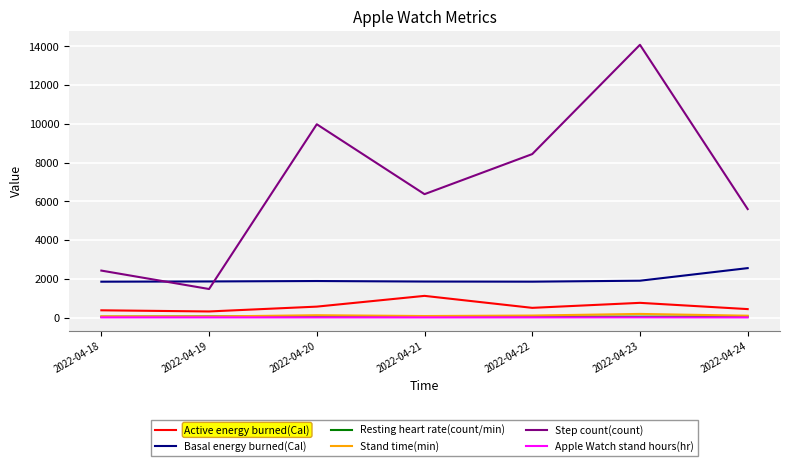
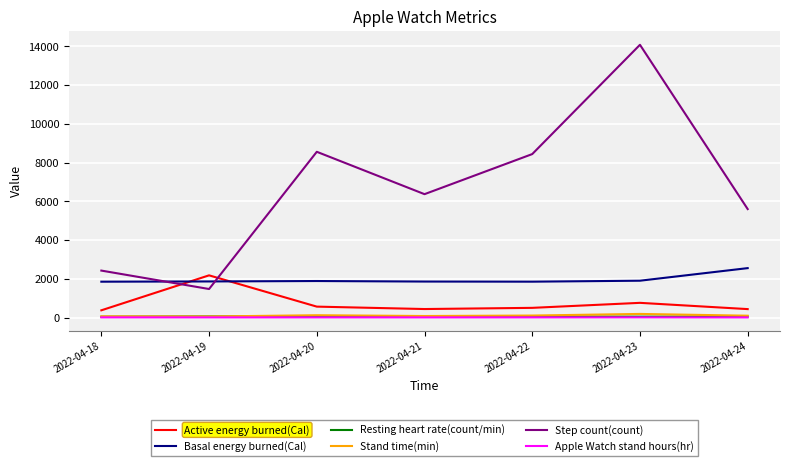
  {
    "Active energy burned(Cal)": {
      "2022-04-18": 400,
-     "2022-04-19": 300,
+     "2022-04-19": 2200,
      "2022-04-20": 600,
-     "2022-04-21": 1100,
+     "2022-04-21": 400,
      "2022-04-22": 500,
      "2022-04-23": 800,
      "2022-04-24": 400
    },
    "Basal energy burned(Cal)": {
      "2022-04-18": 1900,
      "2022-04-19": 1900,
      "2022-04-20": 1900,
      "2022-04-21": 1900,
      "2022-04-22": 1900,
      "2022-04-23": 1900,
      "2022-04-24": 2600
    },
    "Stand time(min)": {
      "2022-04-23": 200
    },
    "Step count(count)": {
      "2022-04-18": 2400,
      "2022-04-19": 1500,
-     "2022-04-20": 10000,
+     "2022-04-20": 8600,
      "2022-04-21": 6400,
      "2022-04-22": 8400,
      "2022-04-23": 14100,
      "2022-04-24": 5600
    }
  }
